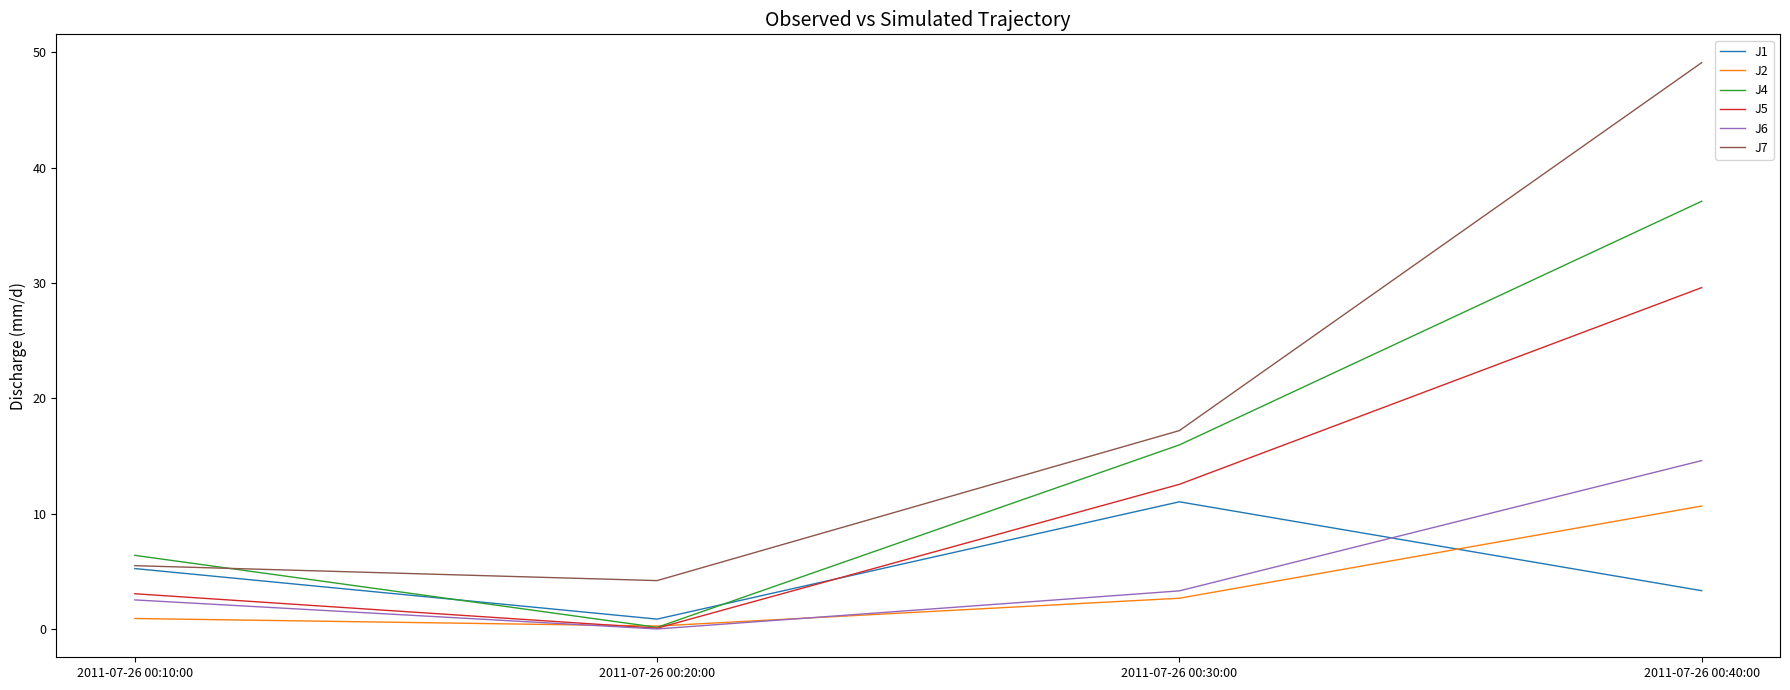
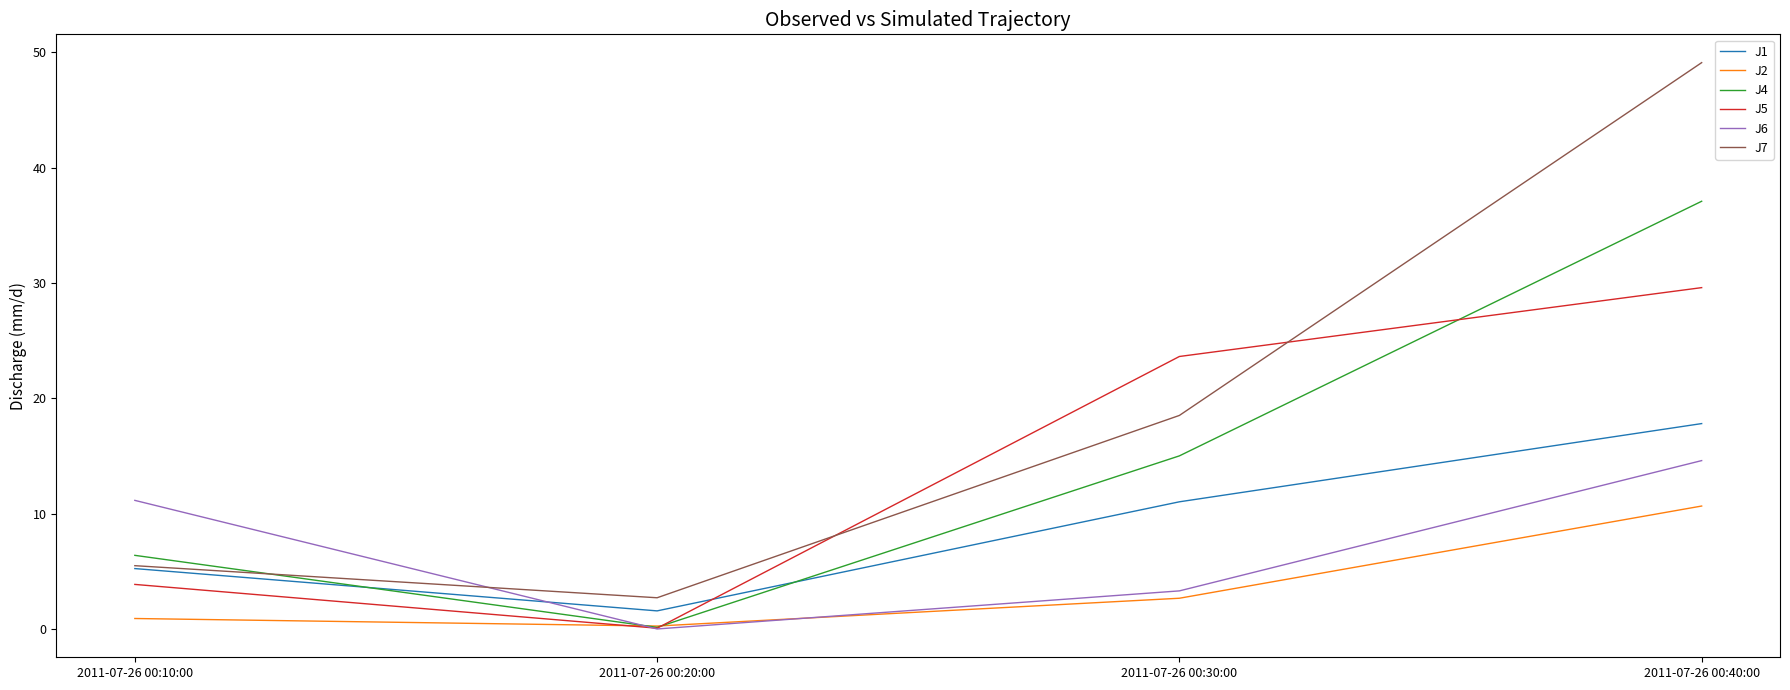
  {
    "J1": {
      "2011-07-26 00:10:00": 5.2,
-     "2011-07-26 00:20:00": 0.9,
+     "2011-07-26 00:20:00": 1.6,
      "2011-07-26 00:30:00": 11.0,
-     "2011-07-26 00:40:00": 3.3
+     "2011-07-26 00:40:00": 17.8
    },
    "J2": {
      "2011-07-26 00:10:00": 0.9,
      "2011-07-26 00:30:00": 2.7,
      "2011-07-26 00:40:00": 10.7
    },
    "J4": {
      "2011-07-26 00:10:00": 6.4,
-     "2011-07-26 00:30:00": 16.0,
+     "2011-07-26 00:30:00": 15.0,
      "2011-07-26 00:40:00": 37.1
    },
    "J5": {
-     "2011-07-26 00:10:00": 3.1,
-     "2011-07-26 00:30:00": 12.5,
+     "2011-07-26 00:10:00": 3.9,
+     "2011-07-26 00:30:00": 23.6,
      "2011-07-26 00:40:00": 29.6
    },
    "J6": {
-     "2011-07-26 00:10:00": 2.5,
+     "2011-07-26 00:10:00": 11.2,
      "2011-07-26 00:30:00": 3.3,
      "2011-07-26 00:40:00": 14.6
    },
    "J7": {
      "2011-07-26 00:10:00": 5.5,
-     "2011-07-26 00:20:00": 4.2,
-     "2011-07-26 00:30:00": 17.2,
+     "2011-07-26 00:20:00": 2.7,
+     "2011-07-26 00:30:00": 18.5,
      "2011-07-26 00:40:00": 49.1
    }
  }
